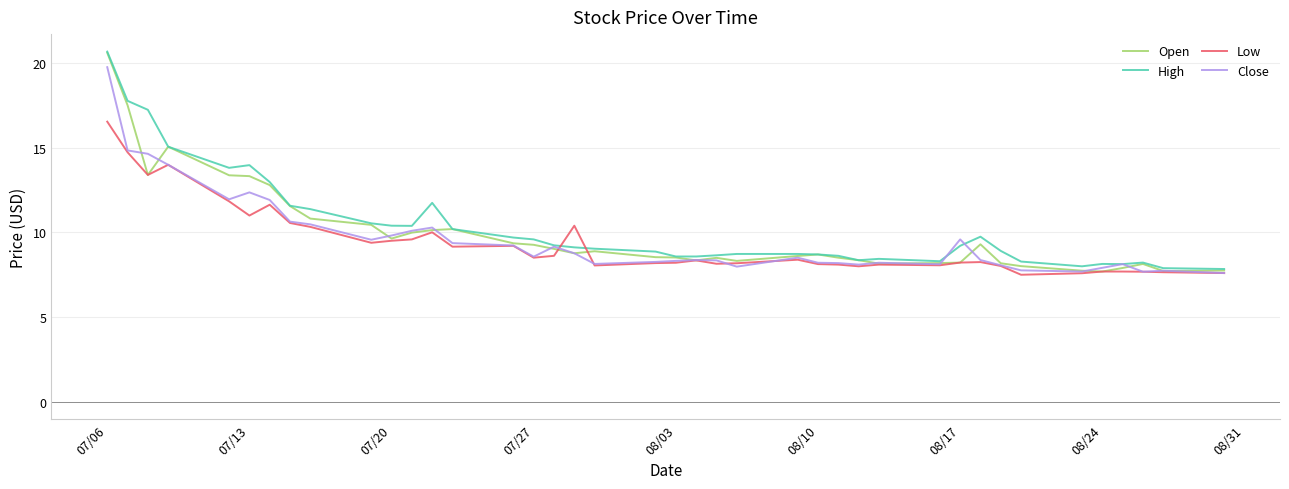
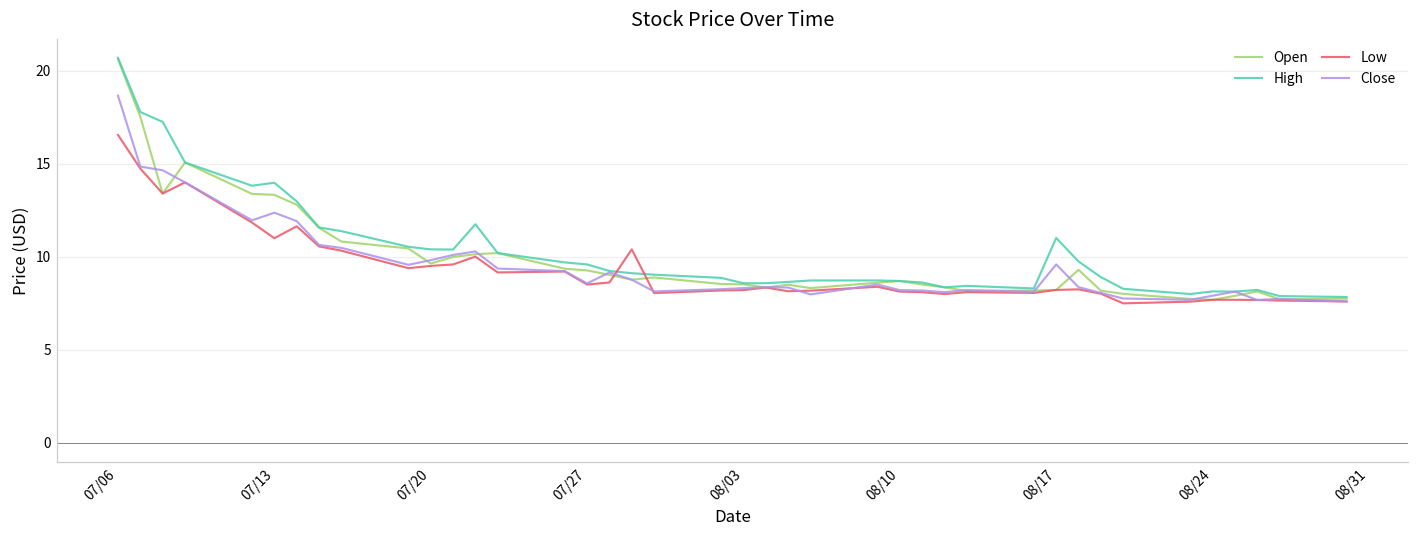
  {
    "Open": {
      "07/13": 13.3,
      "07/27": 9.3
    },
    "High": {
      "07/13": 14.0,
      "07/20": 10.4,
      "07/27": 9.6,
-     "08/17": 9.2,
+     "08/17": 11.0,
      "08/24": 8.1
    },
    "Low": {
      "07/06": 16.6,
      "07/13": 11.0
    },
    "Close": {
-     "07/06": 19.8,
+     "07/06": 18.7,
      "07/13": 12.4,
      "07/20": 9.8,
      "08/17": 9.6,
      "08/24": 7.9
    }
  }
